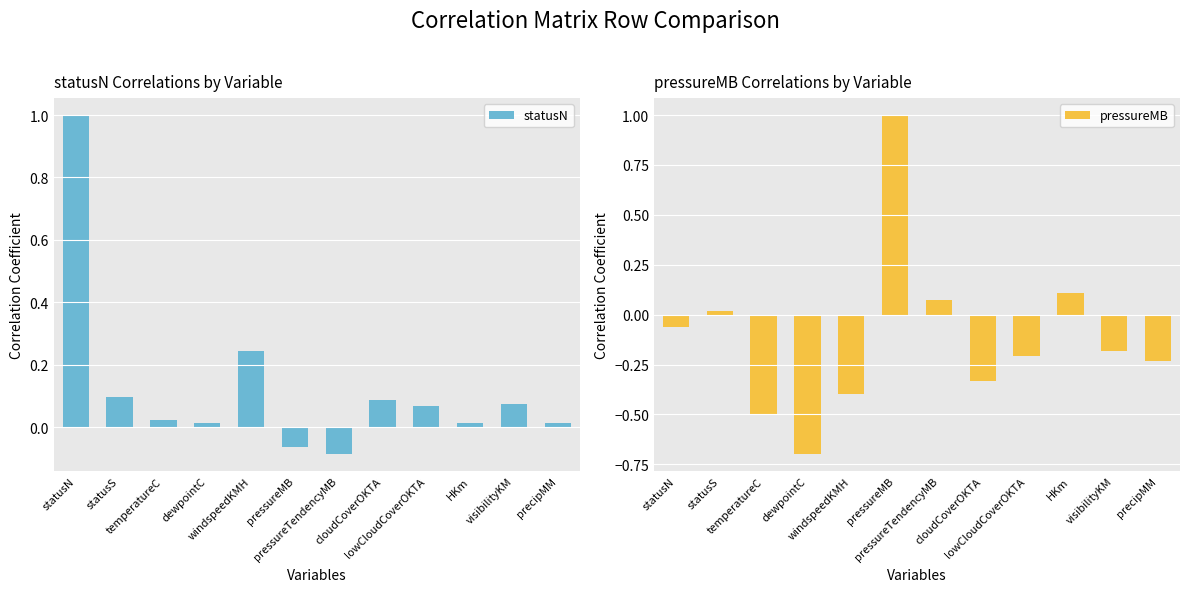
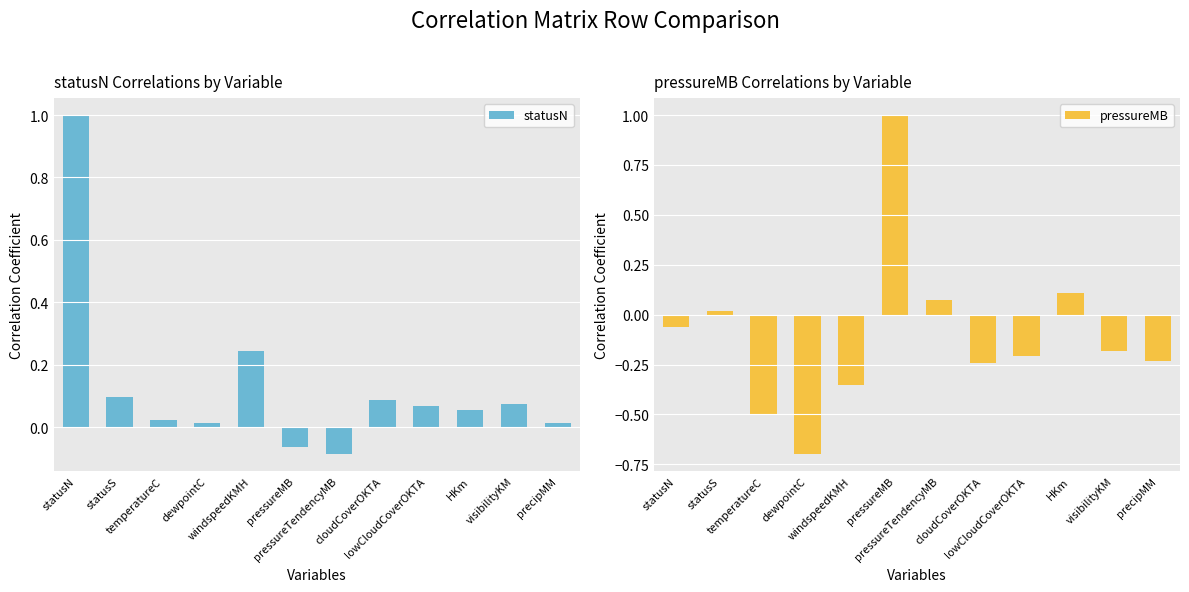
  {
    "statusN Correlations by Variable": {
      "statusN": 1.00,
      "statusS": 0.10,
      "temperatureC": 0.02,
      "dewpointC": 0.01,
      "windspeedKMH": 0.24,
      "pressureMB": -0.06,
      "pressureTendencyMB": -0.09,
      "cloudCoverOKTA": 0.09,
      "lowCloudCoverOKTA": 0.07,
-     "HKm": 0.01,
+     "HKm": 0.05,
      "visibilityKM": 0.07,
      "precipMM": 0.01
    },
    "pressureMB Correlations by Variable": {
      "statusN": -0.06,
      "statusS": 0.02,
      "temperatureC": -0.50,
      "dewpointC": -0.70,
-     "windspeedKMH": -0.40,
+     "windspeedKMH": -0.35,
      "pressureMB": 1.00,
      "pressureTendencyMB": 0.07,
-     "cloudCoverOKTA": -0.33,
+     "cloudCoverOKTA": -0.24,
      "lowCloudCoverOKTA": -0.21,
      "HKm": 0.11,
      "visibilityKM": -0.18,
      "precipMM": -0.23
    }
  }
